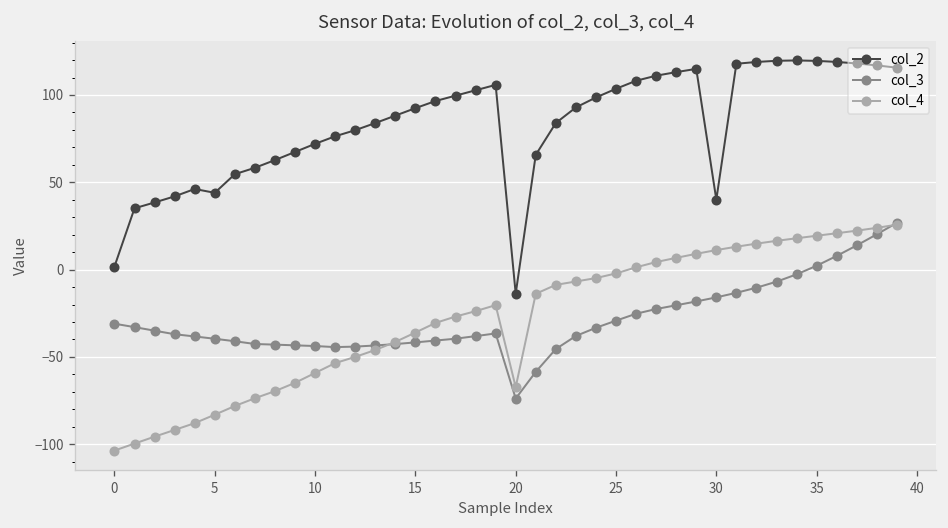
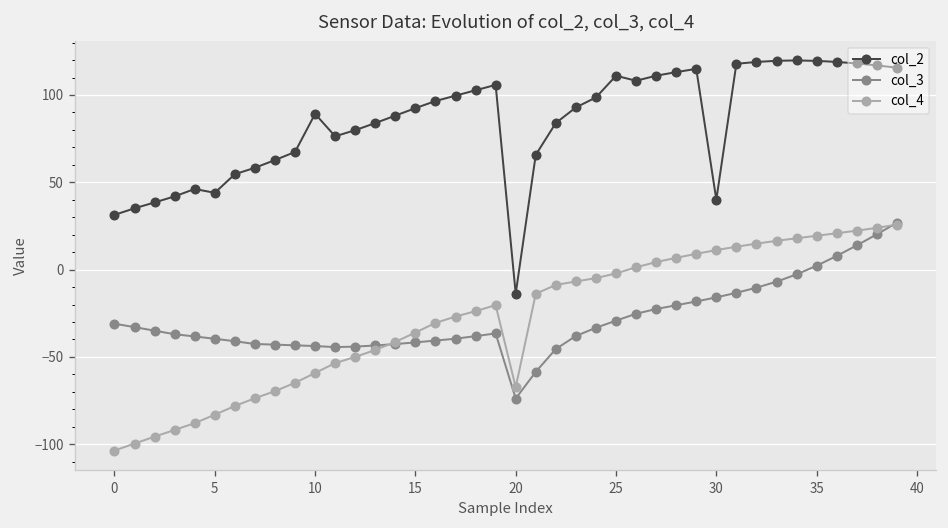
  {
    "col_2": {
-     "0": 2,
+     "0": 31,
      "5": 44,
-     "10": 72,
+     "10": 89,
      "15": 92,
      "20": -14,
-     "25": 104,
+     "25": 111,
      "30": 40,
      "35": 120
    }
  }
